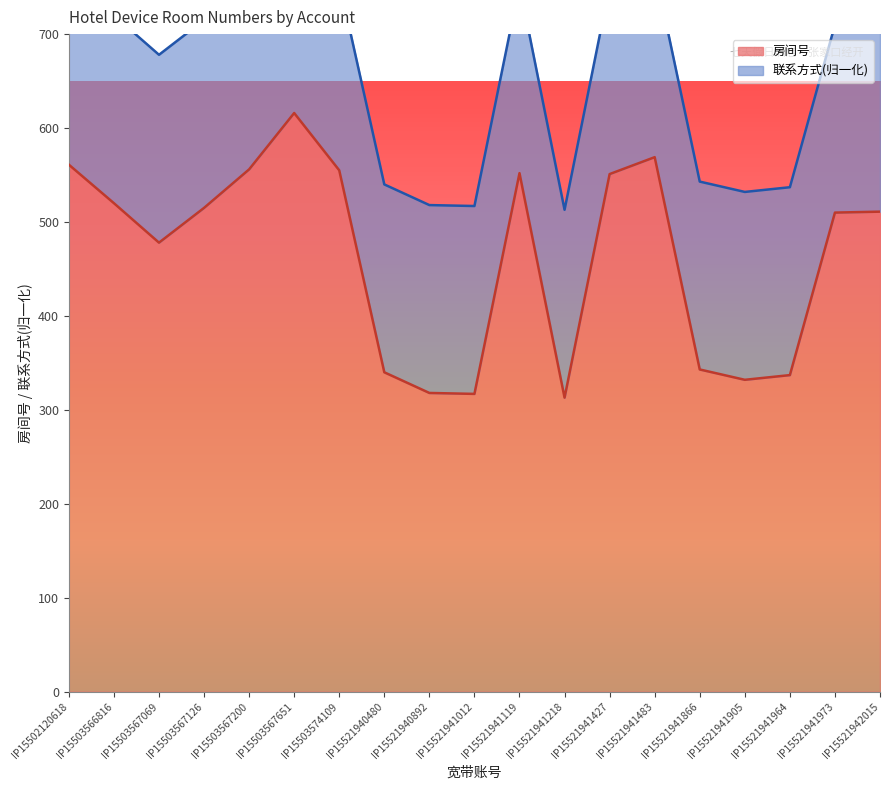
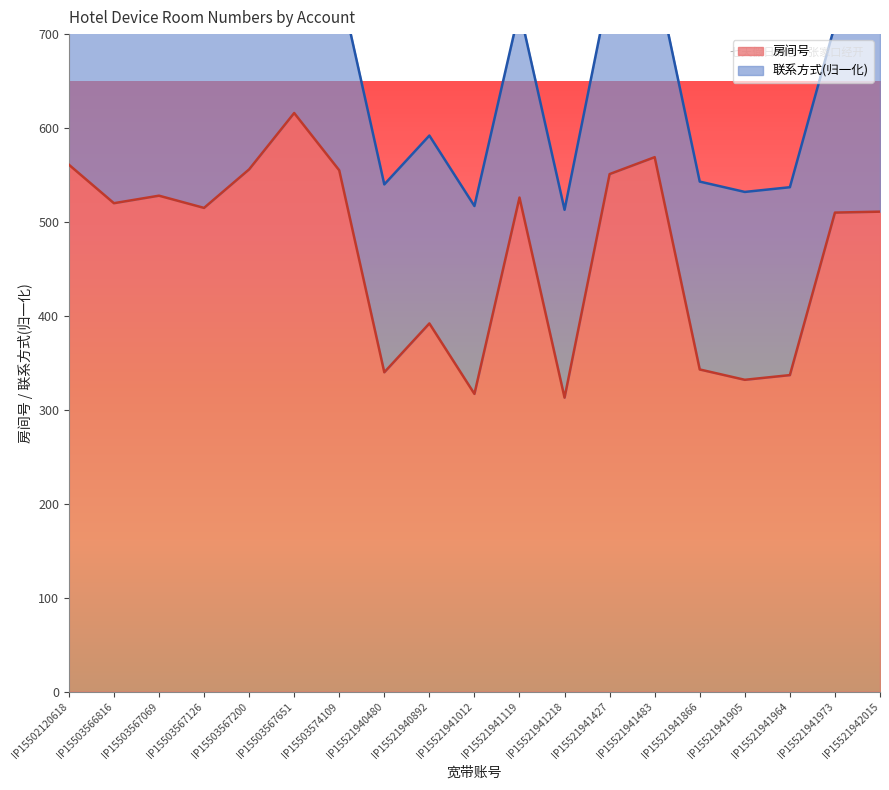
  {
    "房间号": {
      "IP15502120618": 560,
      "IP15503566816": 520,
-     "IP15503567069": 480,
+     "IP15503567069": 530,
      "IP15503567126": 520,
      "IP15503567200": 560,
      "IP15503567651": 620,
      "IP15503574109": 560,
      "IP15521940480": 340,
-     "IP15521940892": 320,
+     "IP15521940892": 390,
      "IP15521941012": 320,
-     "IP15521941119": 550,
+     "IP15521941119": 530,
      "IP15521941218": 310,
      "IP15521941427": 550,
      "IP15521941483": 570,
      "IP15521941866": 340,
      "IP15521941905": 330,
      "IP15521941964": 340,
      "IP15521941973": 510,
      "IP15521942015": 510
    },
    "联系方式(归一化)": {
      "IP15521940480": 200,
      "IP15521940892": 200,
      "IP15521941012": 200,
      "IP15521941218": 200,
      "IP15521941866": 200,
      "IP15521941905": 200,
      "IP15521941964": 200
    }
  }
